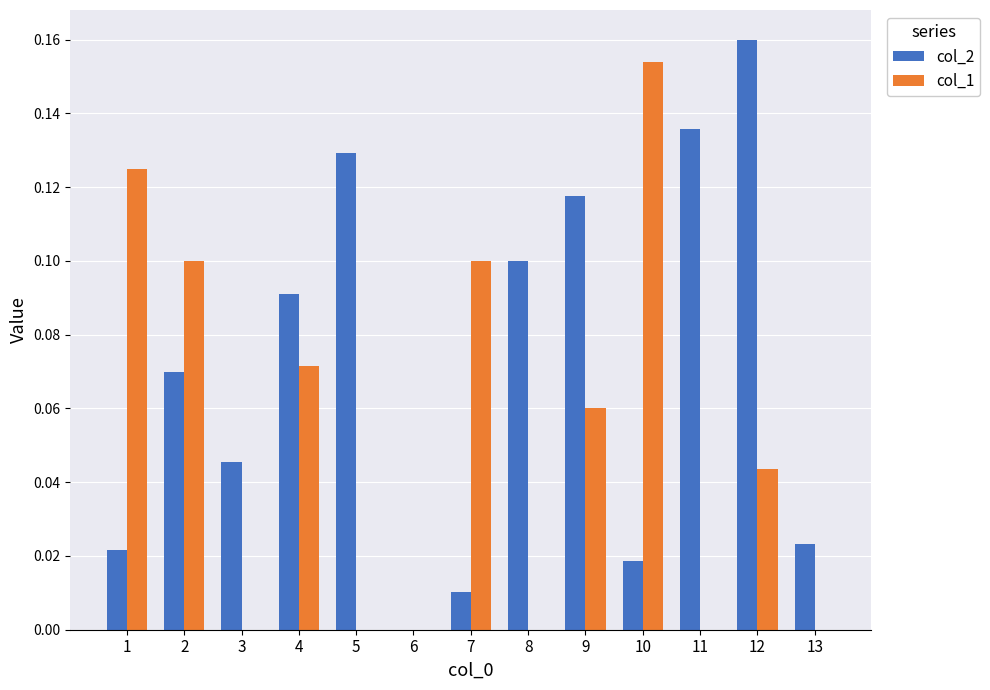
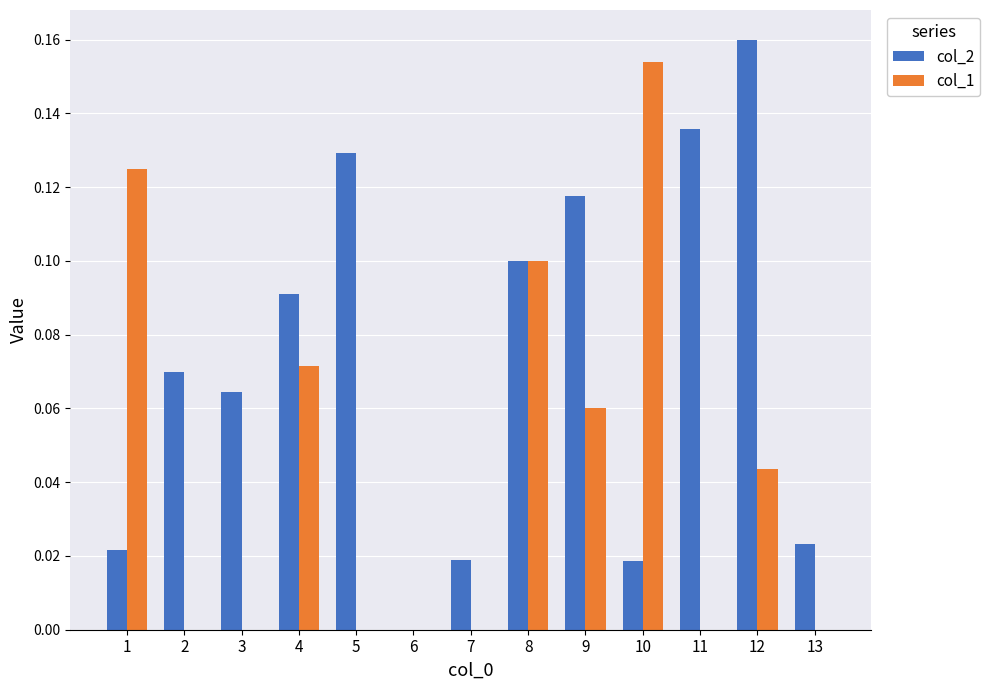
  {
    "col_2": {
      "1": 0.022,
      "2": 0.070,
-     "3": 0.045,
+     "3": 0.065,
      "4": 0.091,
      "5": 0.129,
      "6": 0.000,
-     "7": 0.010,
+     "7": 0.019,
      "8": 0.100,
      "9": 0.118,
      "10": 0.019,
      "11": 0.136,
      "12": 0.160,
      "13": 0.023
    },
    "col_1": {
      "1": 0.125,
-     "2": 0.1,
+     "2": 0.0,
      "3": 0.0,
      "4": 0.071,
      "5": 0.0,
      "6": 0.0,
-     "7": 0.1,
-     "8": 0.0,
+     "7": 0.0,
+     "8": 0.1,
      "9": 0.060,
      "10": 0.154,
      "11": 0.0,
      "12": 0.044,
      "13": 0.0
    }
  }
